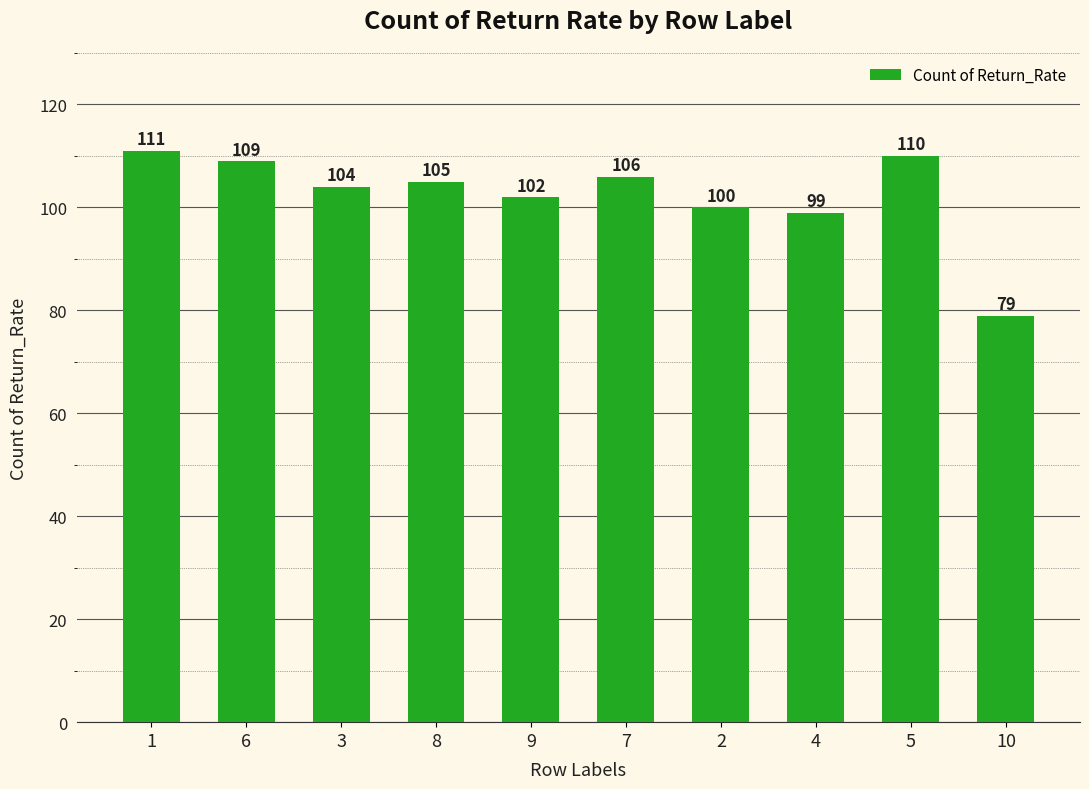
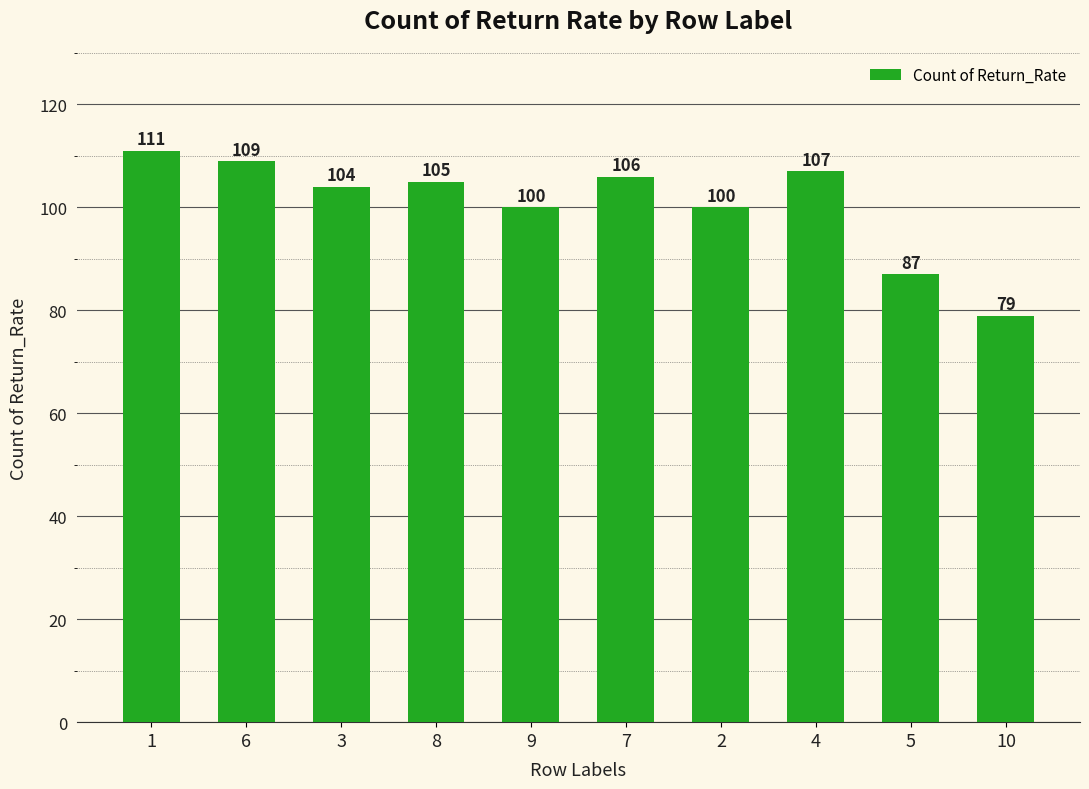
  {
    "1": 111,
    "6": 109,
    "3": 104,
    "8": 105,
-   "9": 102,
+   "9": 100,
    "7": 106,
    "2": 100,
-   "4": 99,
-   "5": 110,
+   "4": 107,
+   "5": 87,
    "10": 79
  }
